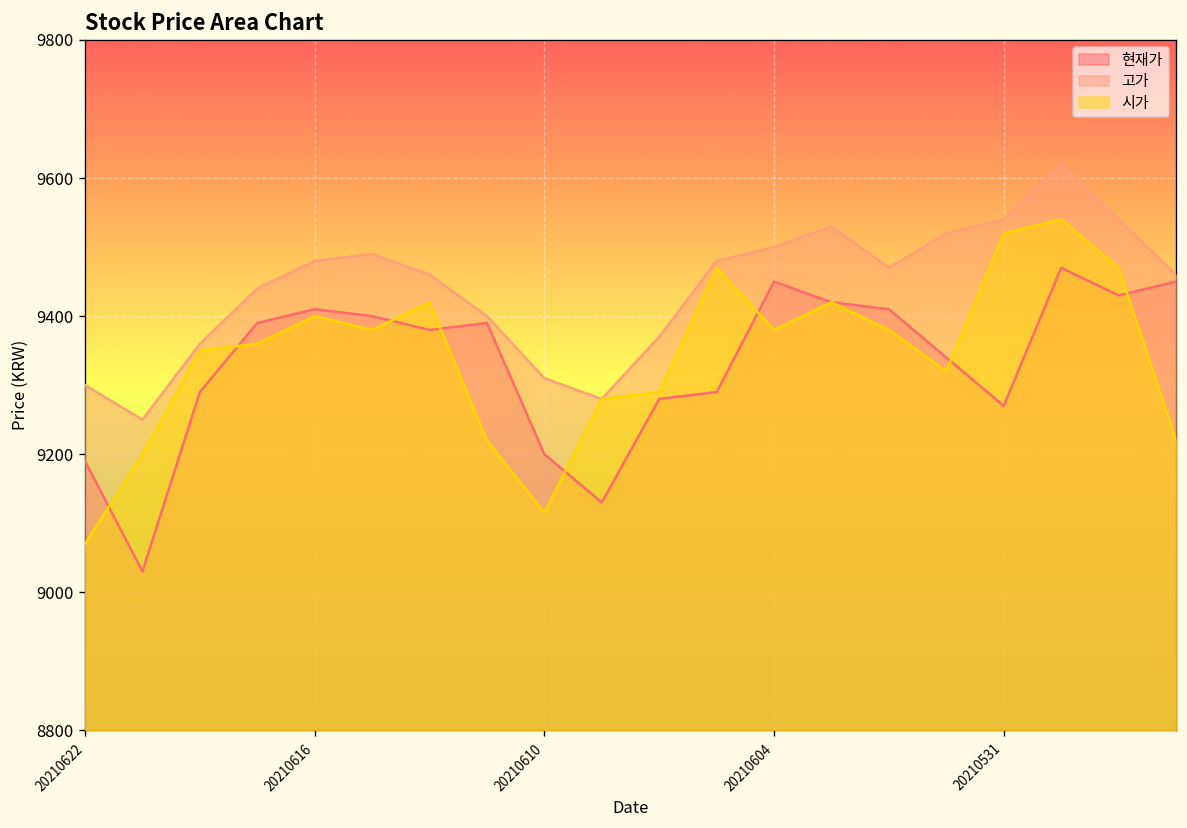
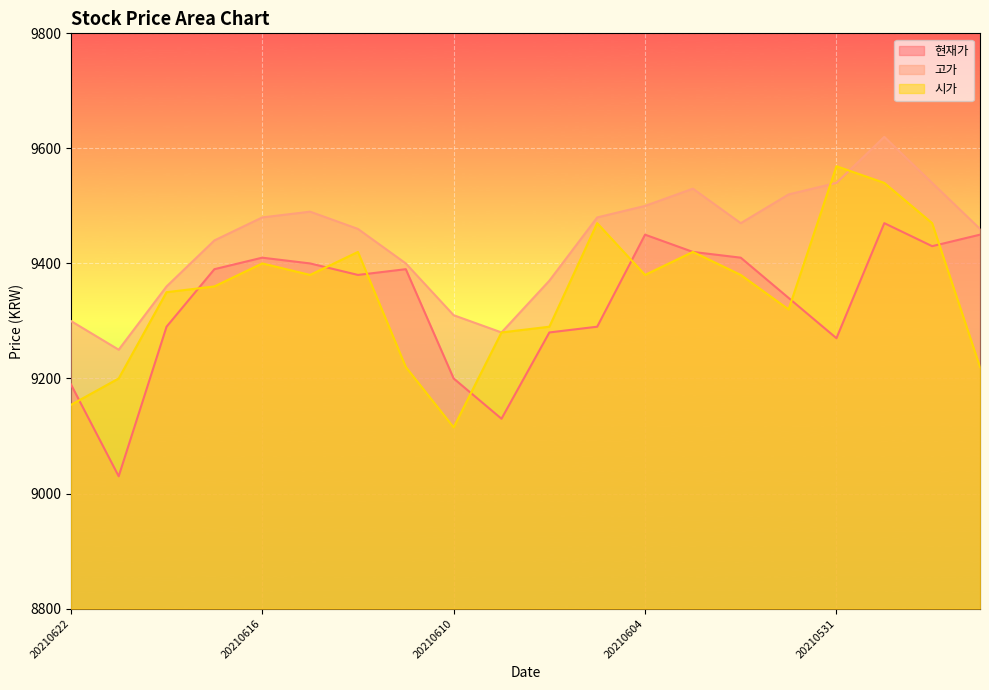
  {
    "시가": {
-     "20210622": 9070,
+     "20210622": 9150,
      "20210616": 9400,
      "20210610": 9120,
      "20210604": 9380,
-     "20210531": 9520
+     "20210531": 9570
    }
  }
